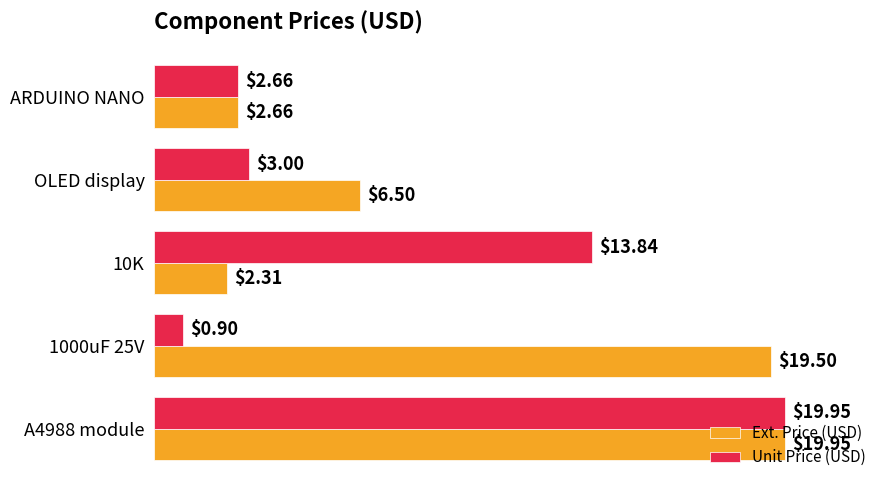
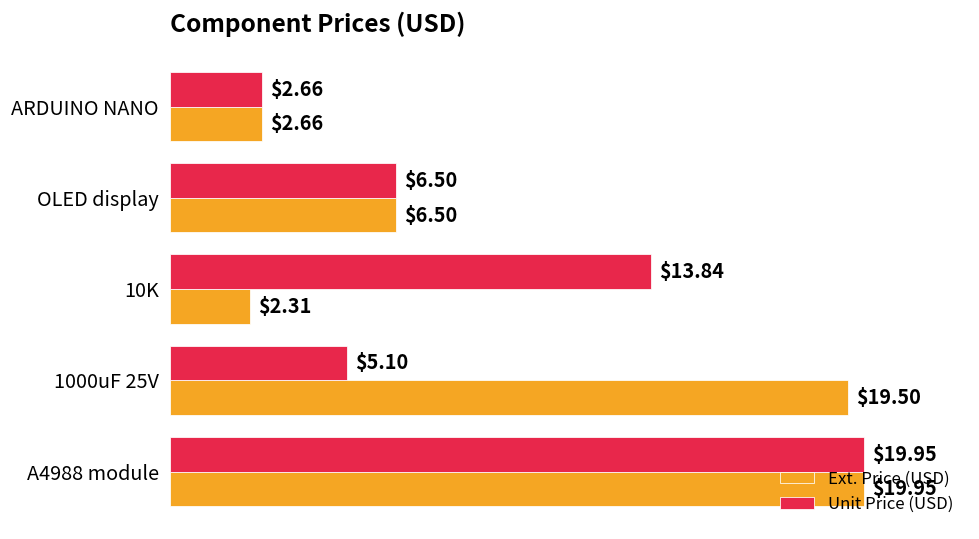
  {
    "Ext. Price (USD)": {
      "ARDUINO NANO": "$2.66",
      "OLED display": "$6.50",
      "10K": "$2.31",
      "1000uF 25V": "$19.50",
      "A4988 module": "$19.95"
    },
    "Unit Price (USD)": {
      "ARDUINO NANO": "$2.66",
-     "OLED display": "$3.00",
+     "OLED display": "$6.50",
      "10K": "$13.84",
-     "1000uF 25V": "$0.90",
+     "1000uF 25V": "$5.10",
      "A4988 module": "$19.95"
    }
  }
